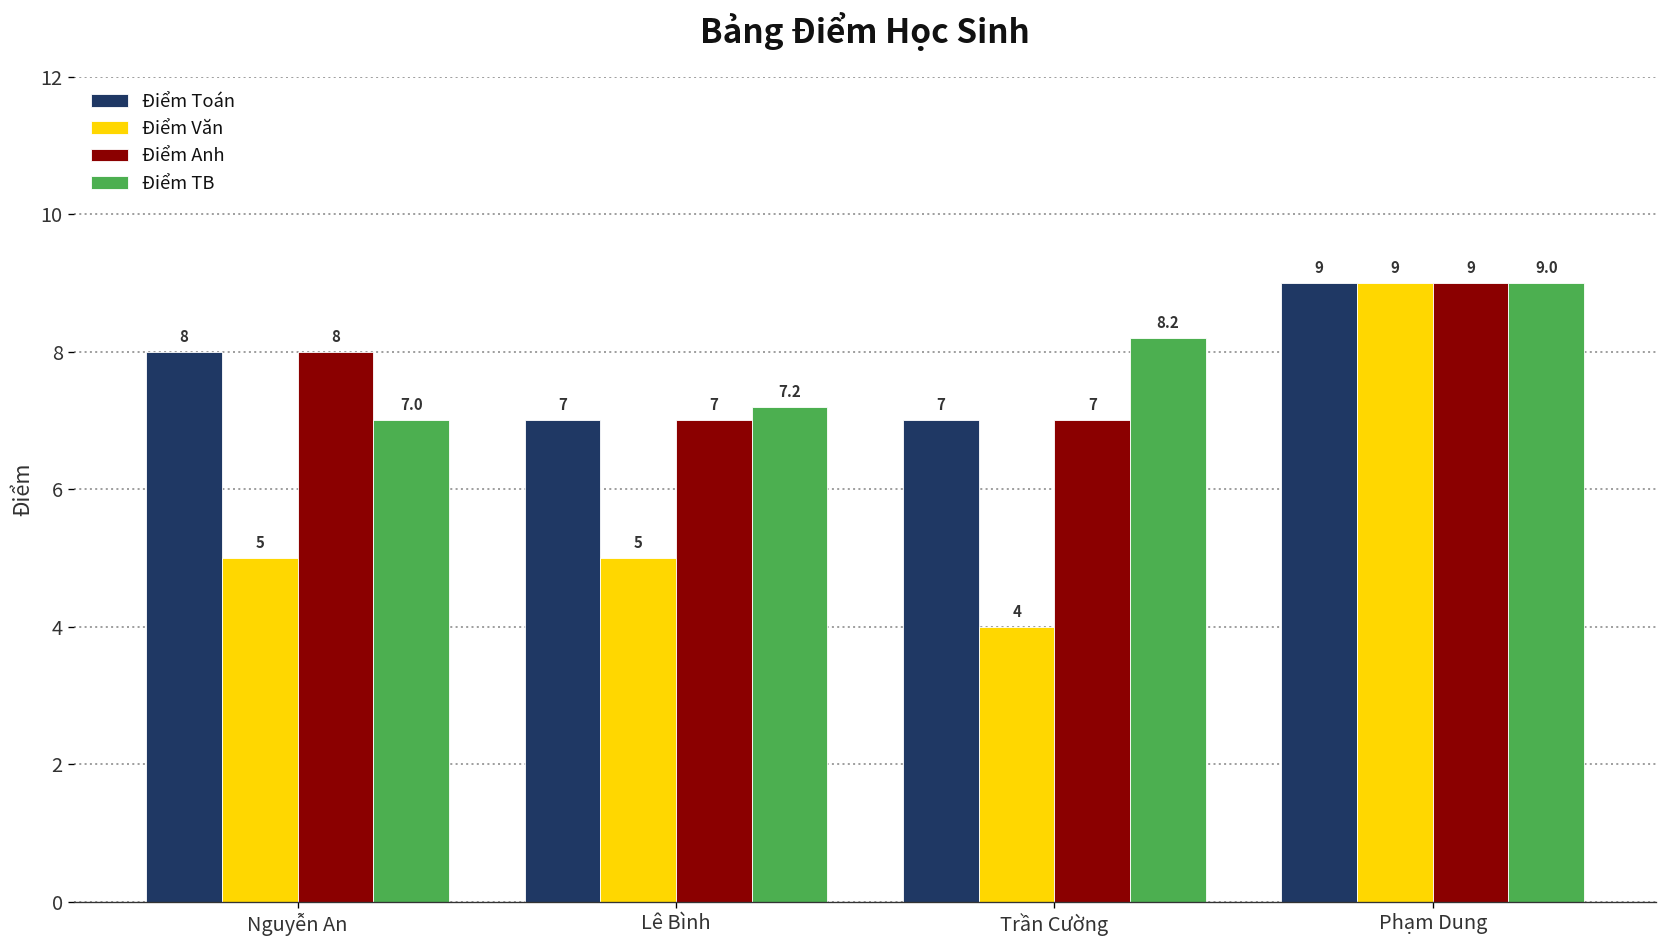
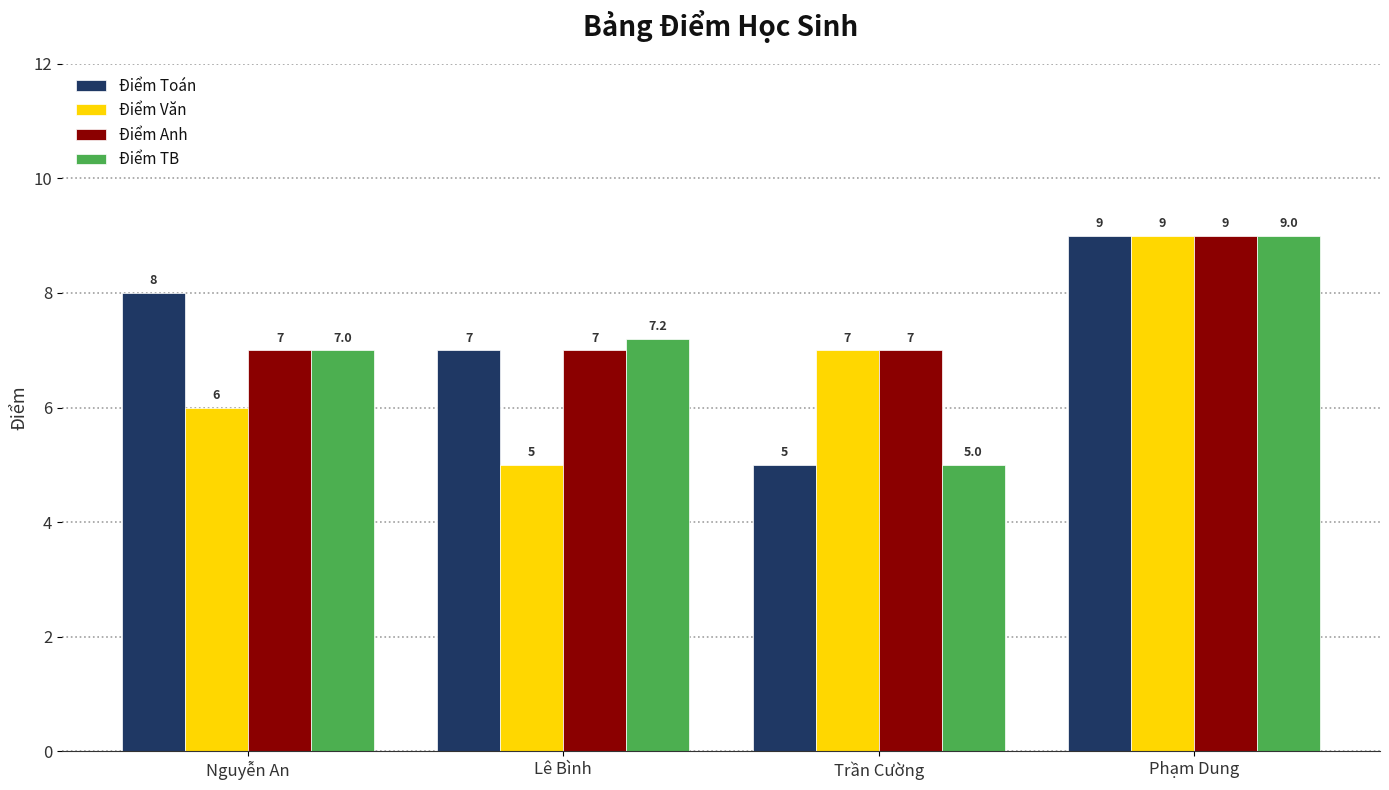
  {
    "Điểm Toán": {
      "Nguyễn An": 8,
      "Lê Bình": 7,
-     "Trần Cường": 7,
+     "Trần Cường": 5,
      "Phạm Dung": 9
    },
    "Điểm Văn": {
-     "Nguyễn An": 5,
+     "Nguyễn An": 6,
      "Lê Bình": 5,
-     "Trần Cường": 4,
+     "Trần Cường": 7,
      "Phạm Dung": 9
    },
    "Điểm Anh": {
-     "Nguyễn An": 8,
+     "Nguyễn An": 7,
      "Lê Bình": 7,
      "Trần Cường": 7,
      "Phạm Dung": 9
    },
    "Điểm TB": {
      "Nguyễn An": 7.0,
      "Lê Bình": 7.2,
-     "Trần Cường": 8.2,
+     "Trần Cường": 5.0,
      "Phạm Dung": 9.0
    }
  }
